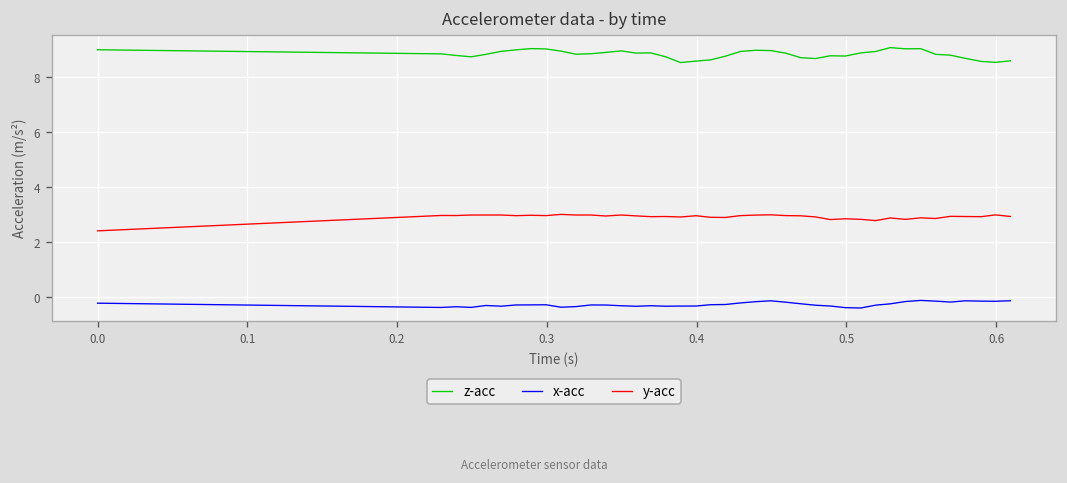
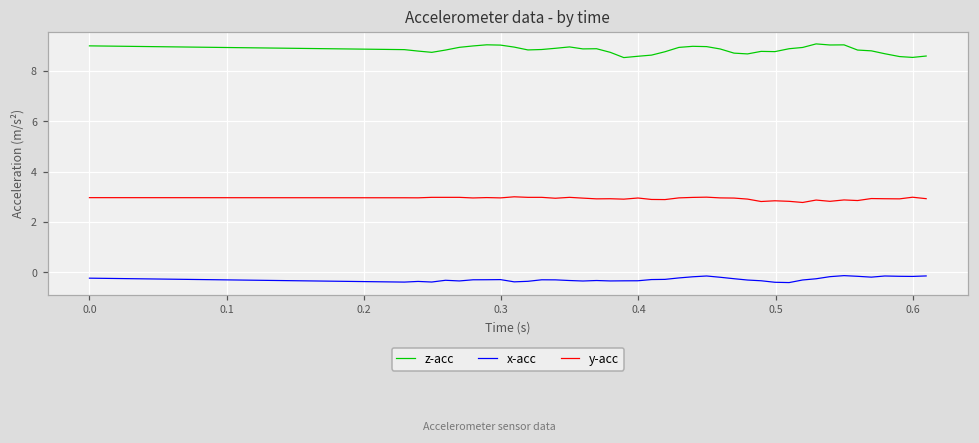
  {
    "z-acc": {
      "0.0": 9.0
    },
    "x-acc": {
      "0.0": -0.2
    },
    "y-acc": {
-     "0.0": 2.4
+     "0.0": 3.0
    }
  }
